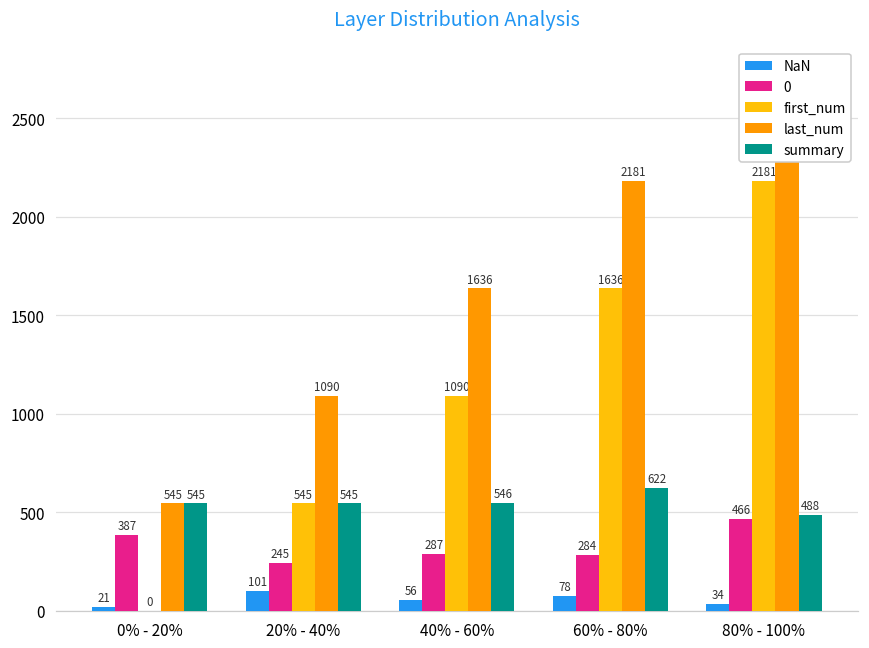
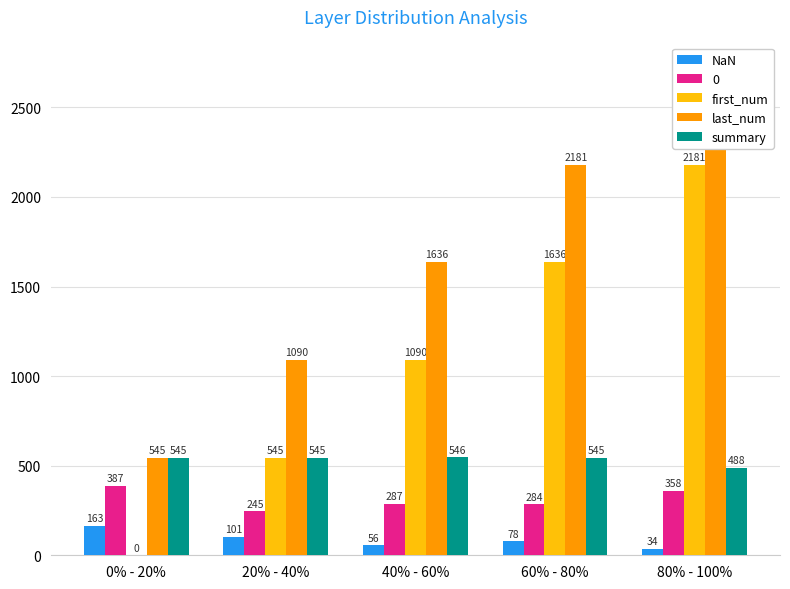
  {
    "NaN": {
-     "0% - 20%": 21,
+     "0% - 20%": 163,
      "20% - 40%": 101,
      "40% - 60%": 56,
      "60% - 80%": 78,
      "80% - 100%": 34
    },
    "0": {
      "0% - 20%": 387,
      "20% - 40%": 245,
      "40% - 60%": 287,
      "60% - 80%": 284,
-     "80% - 100%": 466
+     "80% - 100%": 358
    },
    "summary": {
      "0% - 20%": 545,
      "20% - 40%": 545,
      "40% - 60%": 546,
-     "60% - 80%": 622,
+     "60% - 80%": 545,
      "80% - 100%": 488
    }
  }
